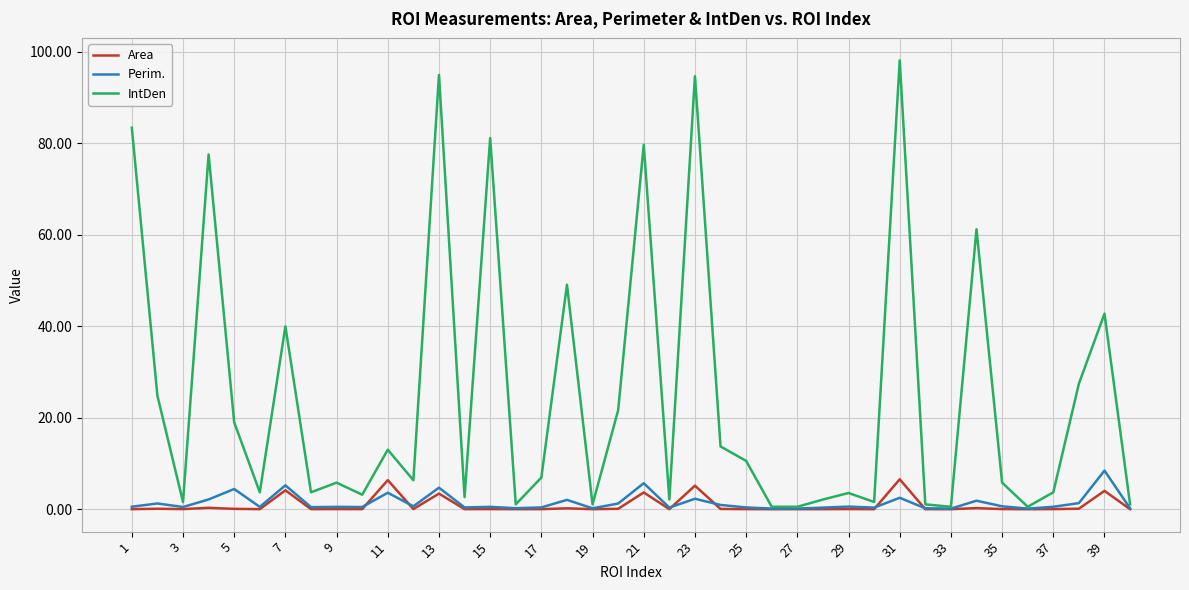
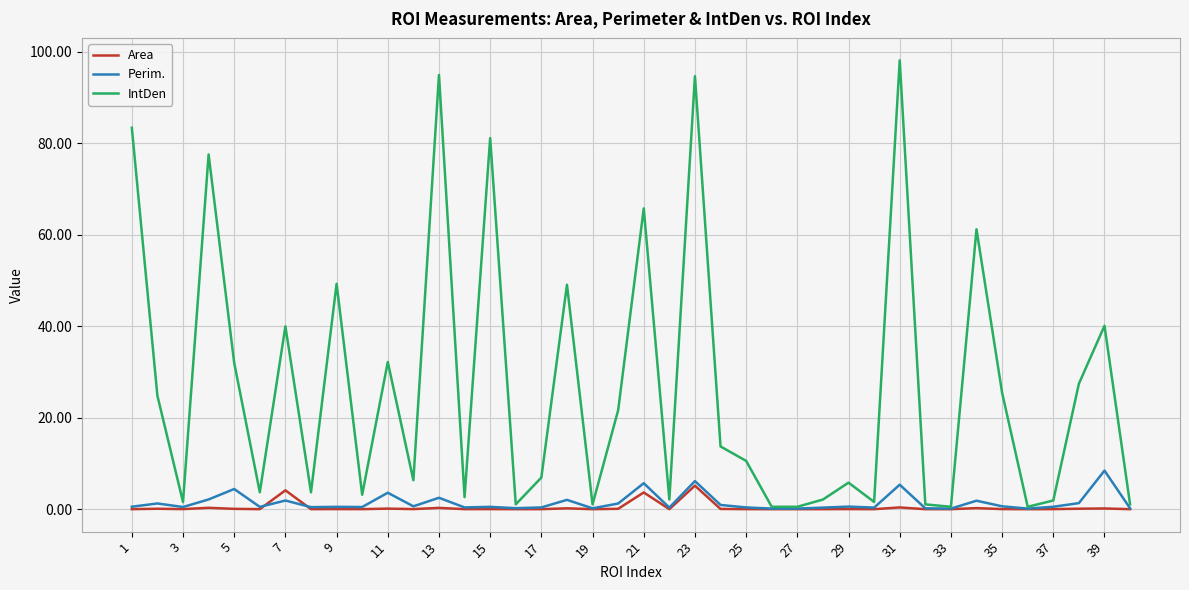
  {
    "Area": {
      "5": 0,
      "7": 4,
-     "11": 6,
-     "13": 3,
+     "11": 0,
+     "13": 0,
      "21": 4,
      "23": 5,
-     "31": 7,
+     "31": 0,
      "35": 0,
-     "39": 4
+     "39": 0
    },
    "Perim.": {
      "5": 4,
-     "7": 5,
+     "7": 2,
      "11": 4,
-     "13": 5,
+     "13": 2,
      "21": 6,
-     "23": 2,
-     "31": 2,
+     "23": 6,
+     "31": 5,
      "35": 1,
      "39": 8
    },
    "IntDen": {
      "1": 83,
      "3": 2,
-     "5": 19,
+     "5": 32,
      "7": 40,
-     "9": 6,
-     "11": 13,
+     "9": 49,
+     "11": 32,
      "13": 95,
      "15": 81,
      "17": 7,
      "19": 1,
-     "21": 80,
+     "21": 66,
      "23": 95,
      "25": 11,
-     "29": 4,
+     "29": 6,
      "31": 98,
-     "35": 6,
-     "37": 4,
-     "39": 43
+     "35": 25,
+     "37": 2,
+     "39": 40
    }
  }
